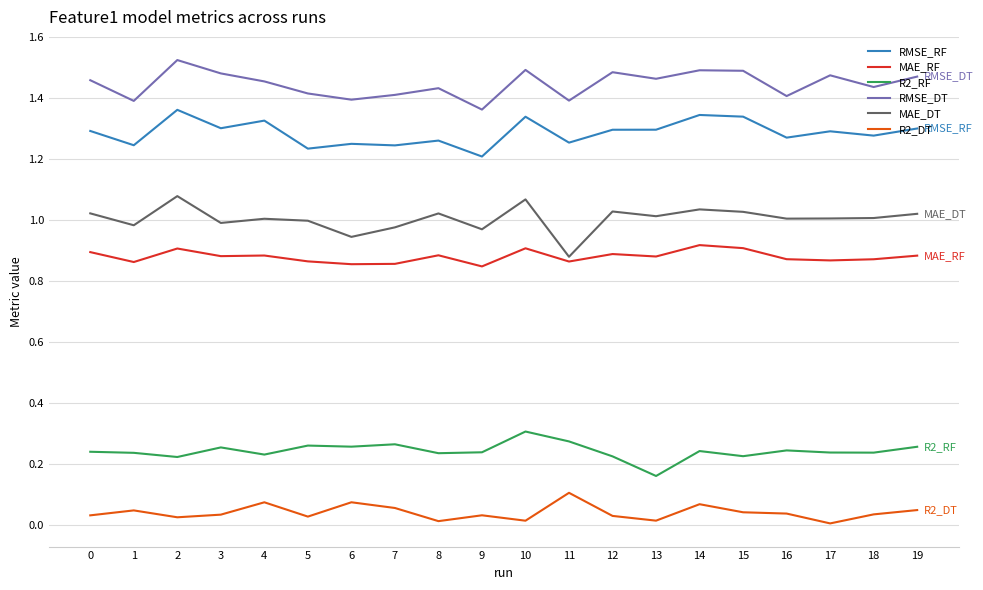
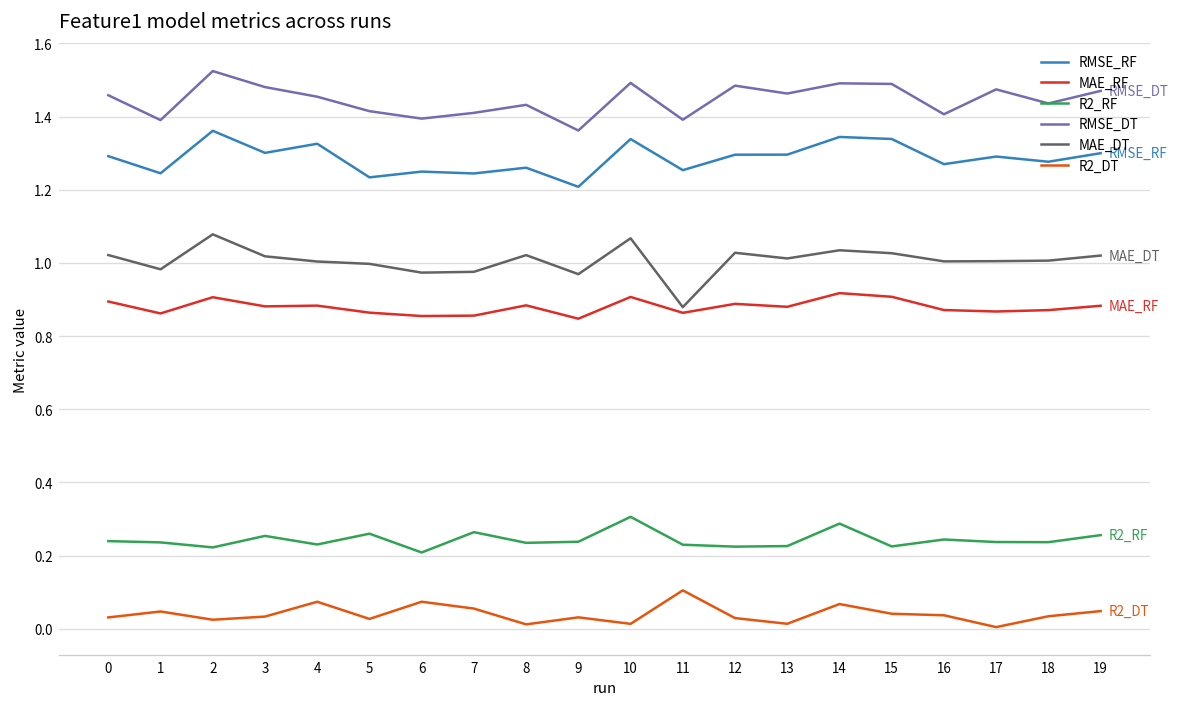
  {
    "RMSE_RF": {
      "0": 1.29,
      "1": 1.24,
      "2": 1.36,
      "3": 1.30,
      "4": 1.33,
      "5": 1.23,
      "6": 1.25,
      "7": 1.24,
      "8": 1.26,
      "9": 1.21,
      "10": 1.34,
      "11": 1.25,
      "12": 1.30,
      "13": 1.30,
      "14": 1.34,
      "15": 1.34,
      "16": 1.27,
      "17": 1.29,
      "18": 1.28,
      "19": 1.30
    },
    "R2_RF": {
      "0": 0.24,
      "1": 0.24,
      "2": 0.22,
      "3": 0.25,
      "4": 0.23,
      "5": 0.26,
-     "6": 0.26,
+     "6": 0.21,
      "7": 0.26,
      "8": 0.23,
      "9": 0.24,
      "10": 0.31,
-     "11": 0.27,
+     "11": 0.23,
      "12": 0.22,
-     "13": 0.16,
-     "14": 0.24,
+     "13": 0.23,
+     "14": 0.29,
      "15": 0.23,
      "16": 0.24,
      "17": 0.24,
      "18": 0.24,
      "19": 0.26
    },
    "RMSE_DT": {
      "0": 1.46,
      "1": 1.39,
      "2": 1.52,
      "3": 1.48,
      "4": 1.45,
      "5": 1.41,
      "6": 1.39,
      "7": 1.41,
      "8": 1.43,
      "9": 1.36,
      "10": 1.49,
      "11": 1.39,
      "12": 1.48,
      "13": 1.46,
      "14": 1.49,
      "15": 1.49,
      "16": 1.41,
      "17": 1.47,
      "18": 1.44,
      "19": 1.47
    },
    "MAE_DT": {
      "0": 1.02,
      "1": 0.98,
      "2": 1.08,
-     "3": 0.99,
+     "3": 1.02,
      "4": 1.00,
      "5": 1.00,
-     "6": 0.94,
+     "6": 0.97,
      "7": 0.98,
      "8": 1.02,
      "9": 0.97,
      "10": 1.07,
      "11": 0.88,
      "12": 1.03,
      "13": 1.01,
      "14": 1.03,
      "15": 1.03,
      "16": 1.00,
      "17": 1.00,
      "18": 1.01,
      "19": 1.02
    }
  }
